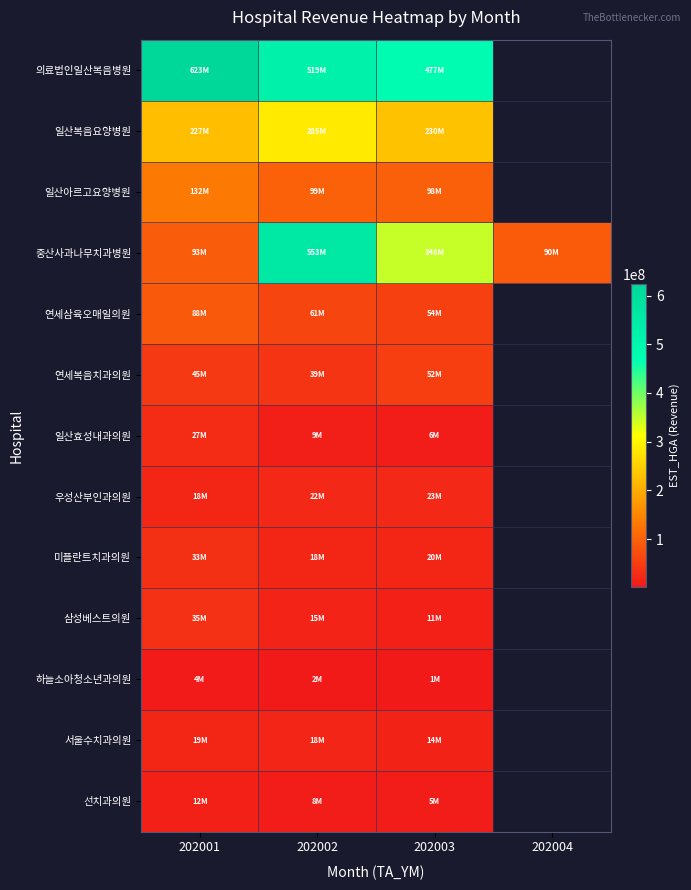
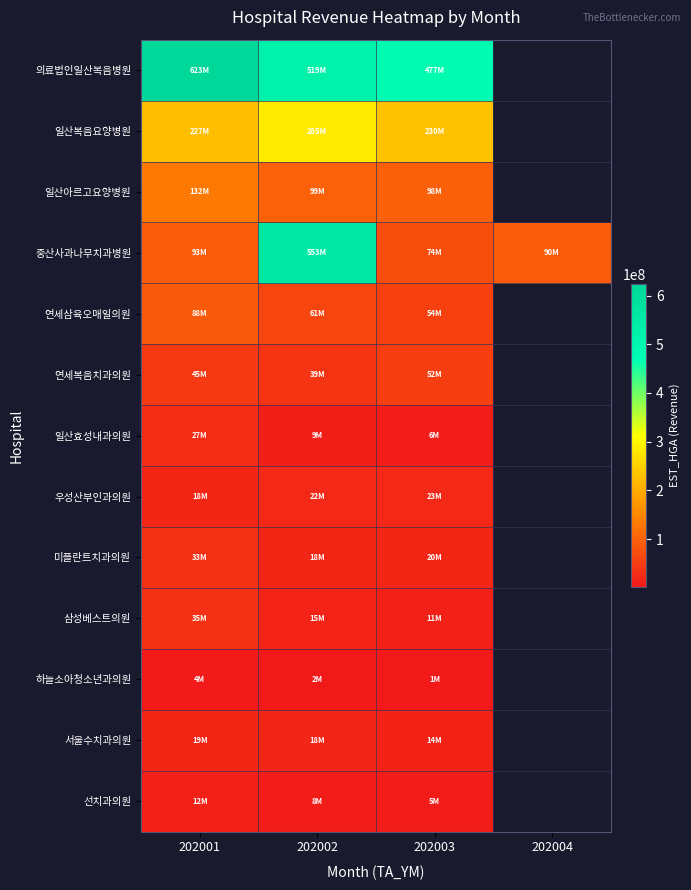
  {
    "중산사과나무치과병원": {
-     "202003": "348M"
+     "202003": "74M"
    }
  }
